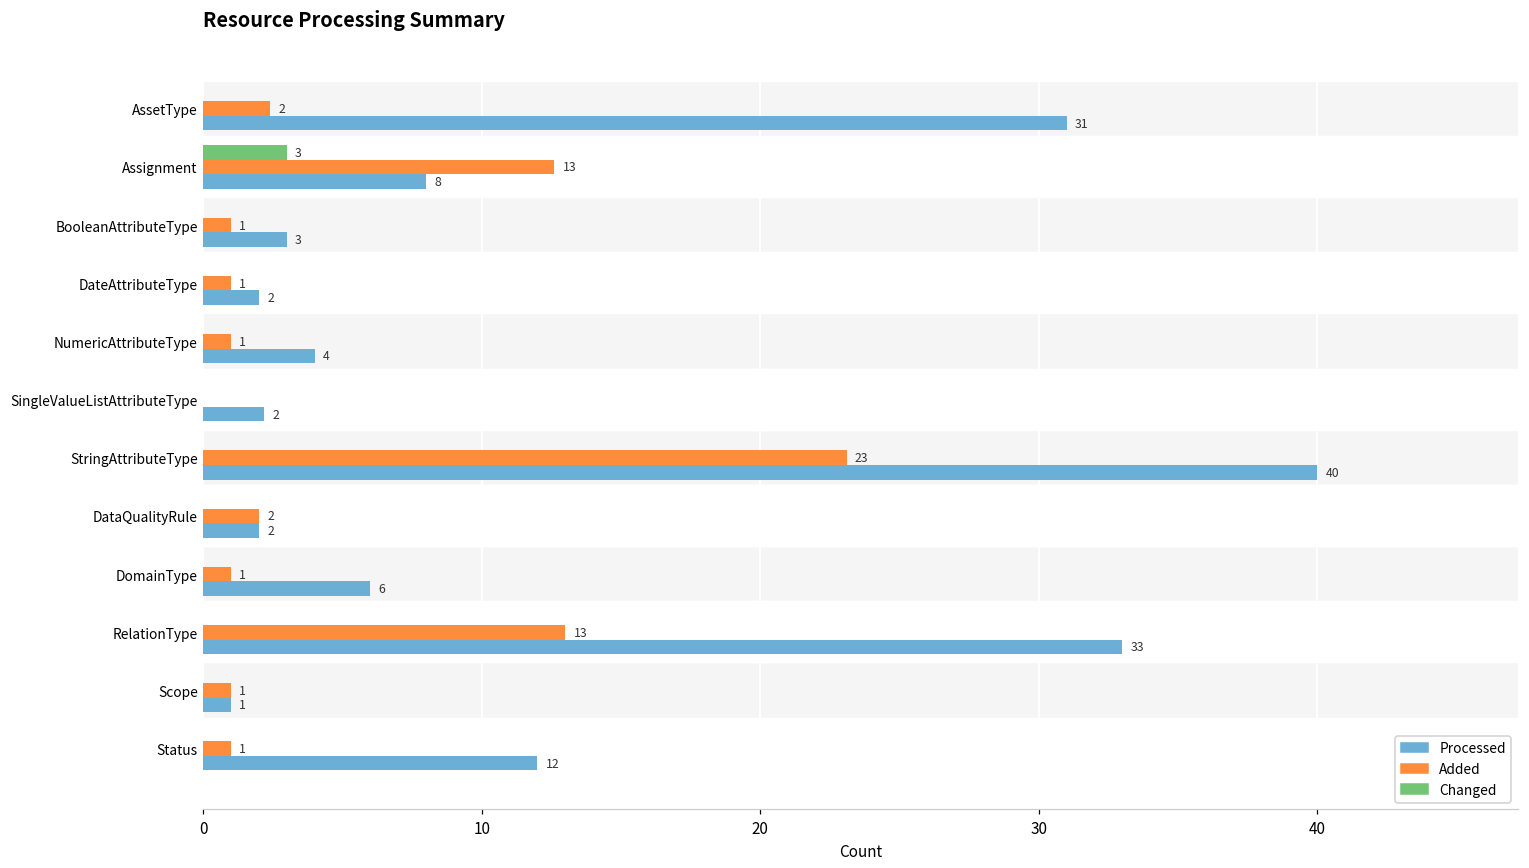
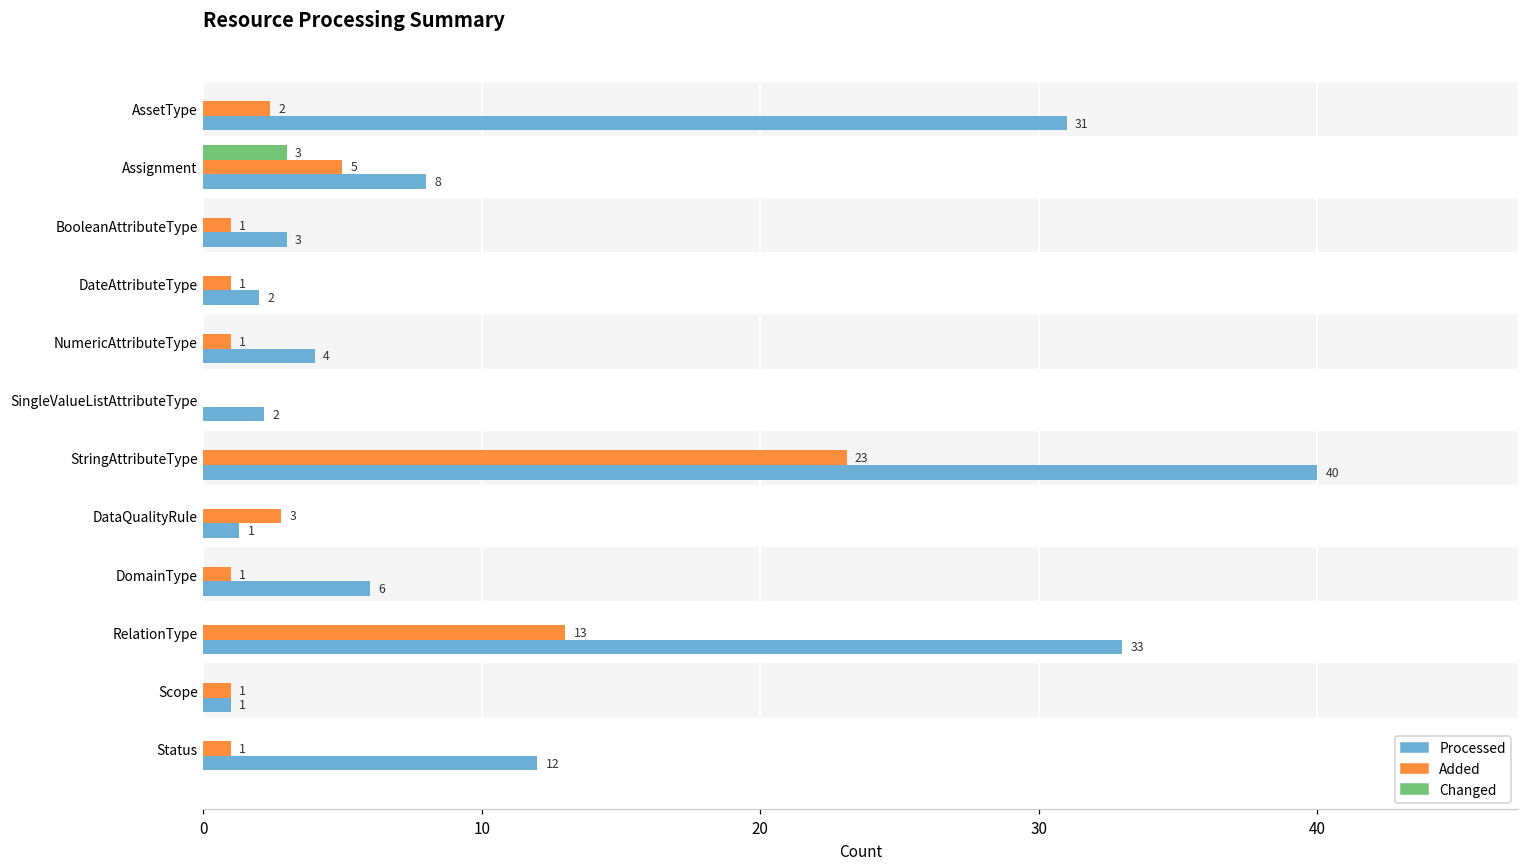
  {
    "Processed": {
      "AssetType": 31,
      "Assignment": 8,
      "BooleanAttributeType": 3,
      "DateAttributeType": 2,
      "NumericAttributeType": 4,
      "SingleValueListAttributeType": 2,
      "StringAttributeType": 40,
-     "DataQualityRule": 2,
+     "DataQualityRule": 1,
      "DomainType": 6,
      "RelationType": 33,
      "Scope": 1,
      "Status": 12
    },
    "Added": {
      "AssetType": 2,
-     "Assignment": 13,
+     "Assignment": 5,
      "BooleanAttributeType": 1,
      "DateAttributeType": 1,
      "NumericAttributeType": 1,
      "StringAttributeType": 23,
-     "DataQualityRule": 2,
+     "DataQualityRule": 3,
      "DomainType": 1,
      "RelationType": 13,
      "Scope": 1,
      "Status": 1
    },
    "Changed": {
      "Assignment": 3
    }
  }
